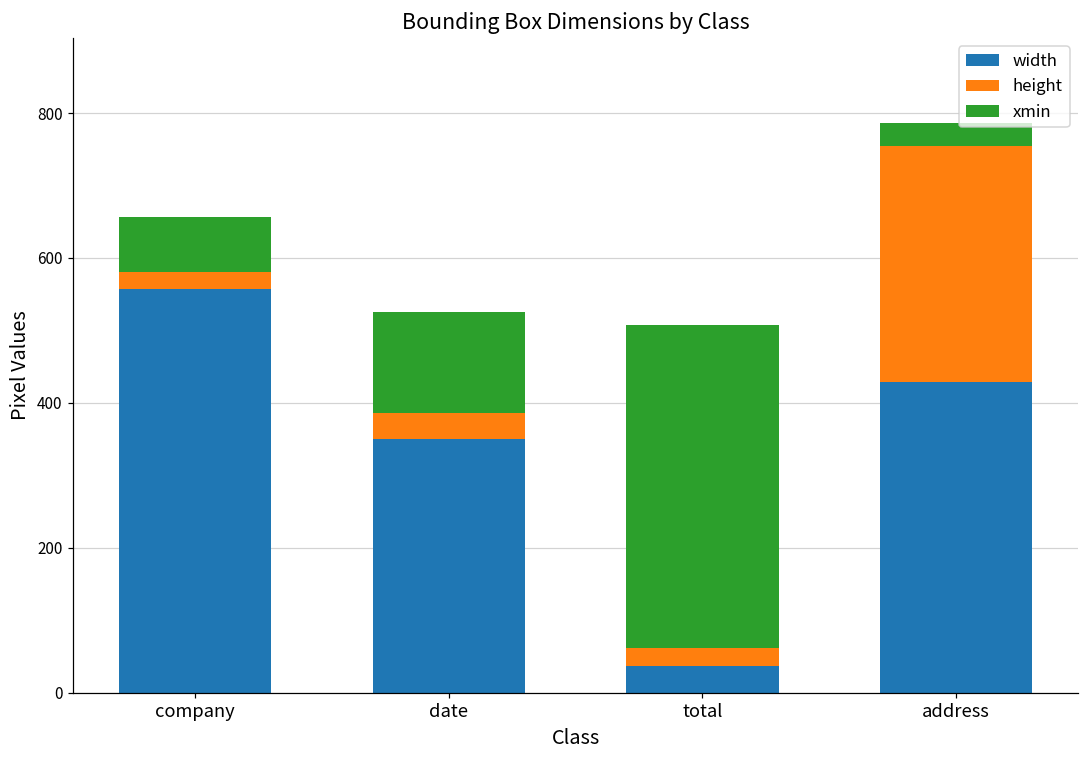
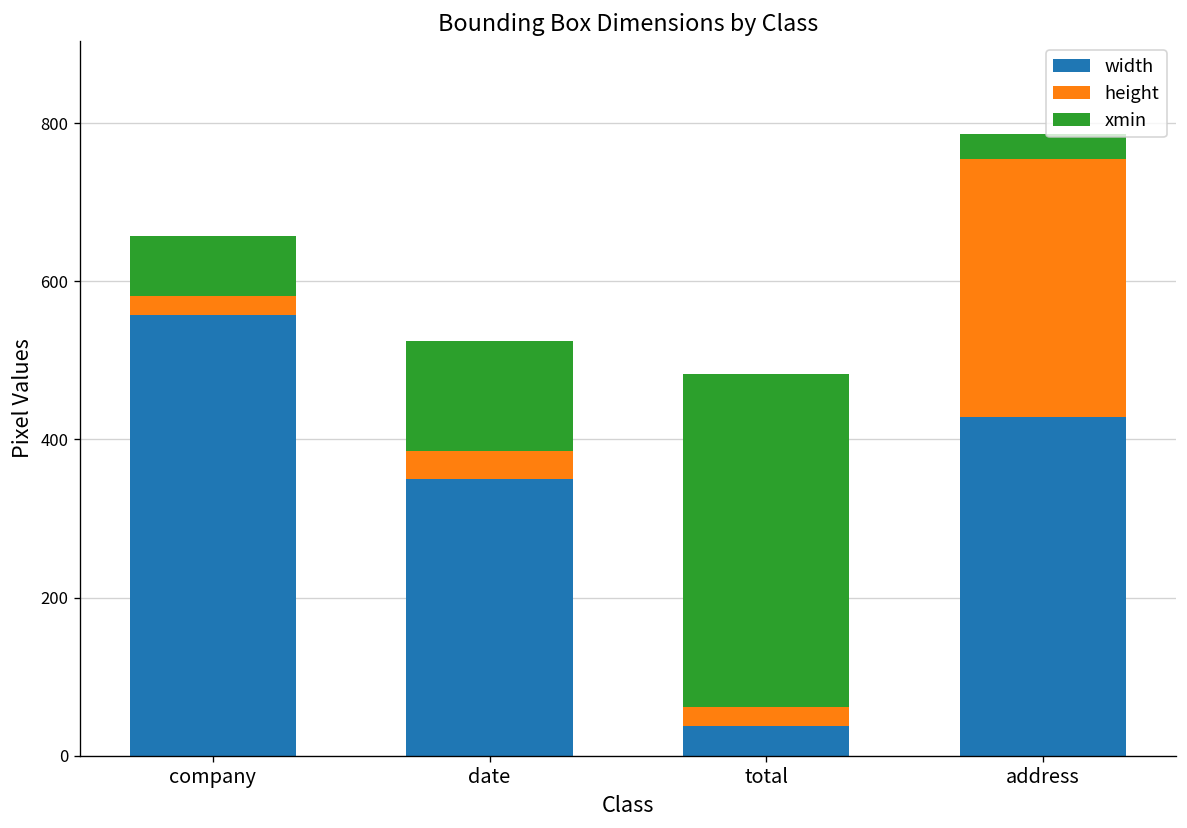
  {
    "width": {
      "company": 560,
      "date": 350,
      "total": 40,
      "address": 430
    },
    "height": {
      "company": 20,
      "date": 40,
      "total": 20,
      "address": 330
    },
    "xmin": {
      "company": 80,
      "date": 140,
-     "total": 450,
+     "total": 420,
      "address": 30
    }
  }
